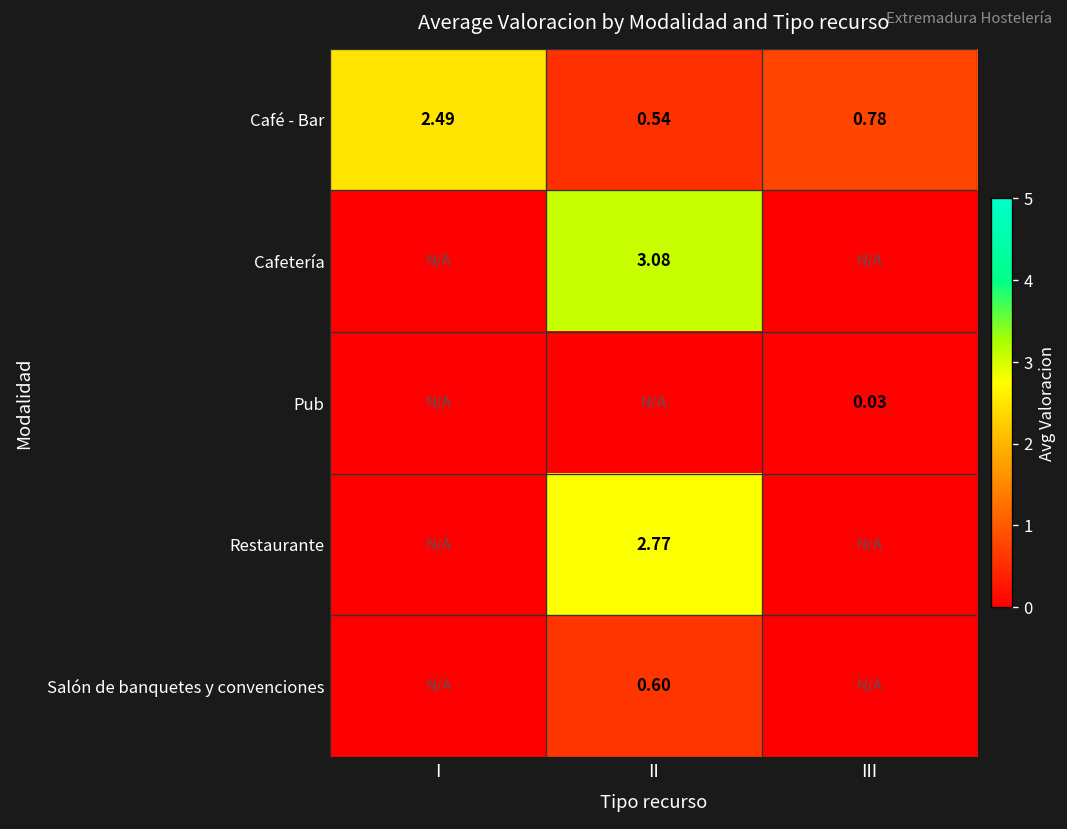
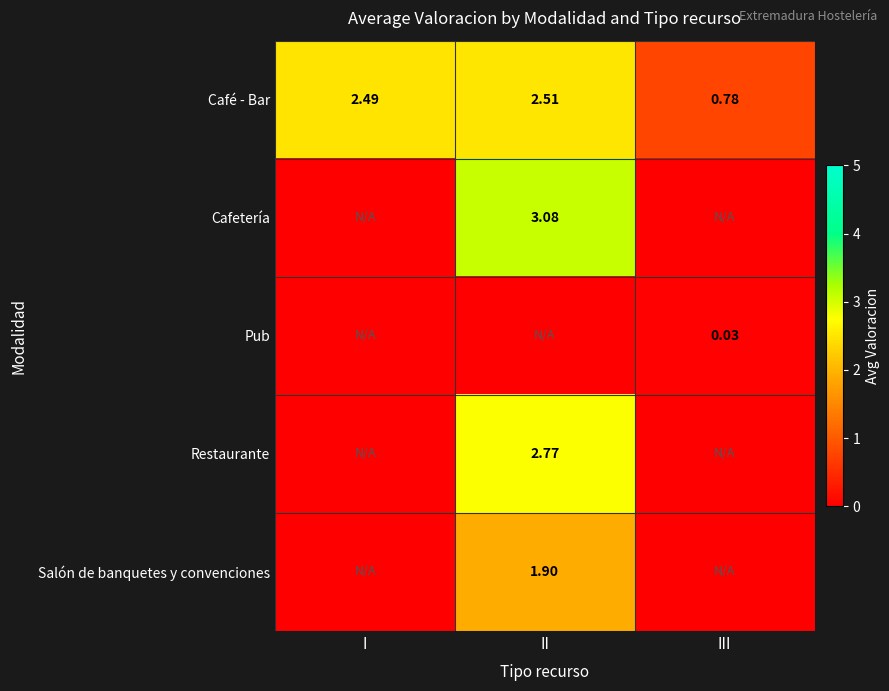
  {
    "Café - Bar": {
      "I": 2.49,
-     "II": 0.54,
+     "II": 2.51,
      "III": 0.78
    },
    "Cafetería": {
      "II": 3.08
    },
    "Pub": {
      "III": 0.03
    },
    "Restaurante": {
      "II": 2.77
    },
    "Salón de banquetes y convenciones": {
-     "II": 0.60
+     "II": 1.90
    }
  }
